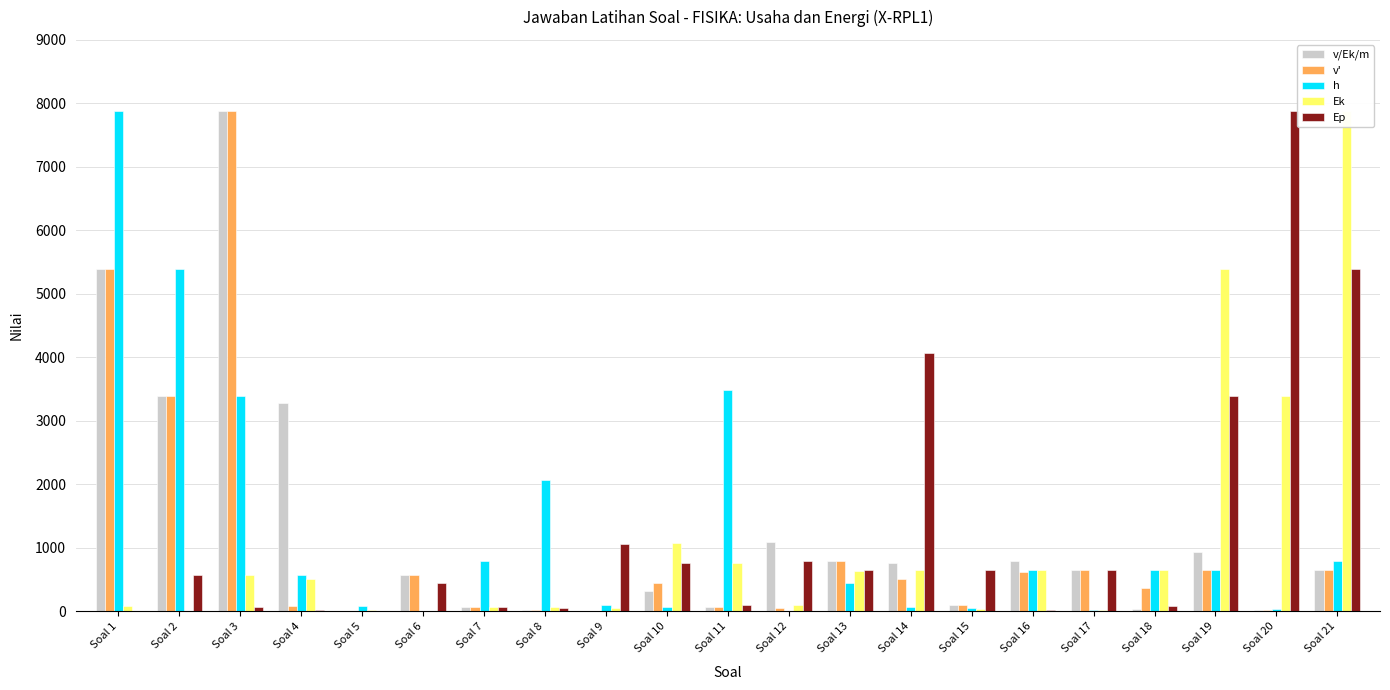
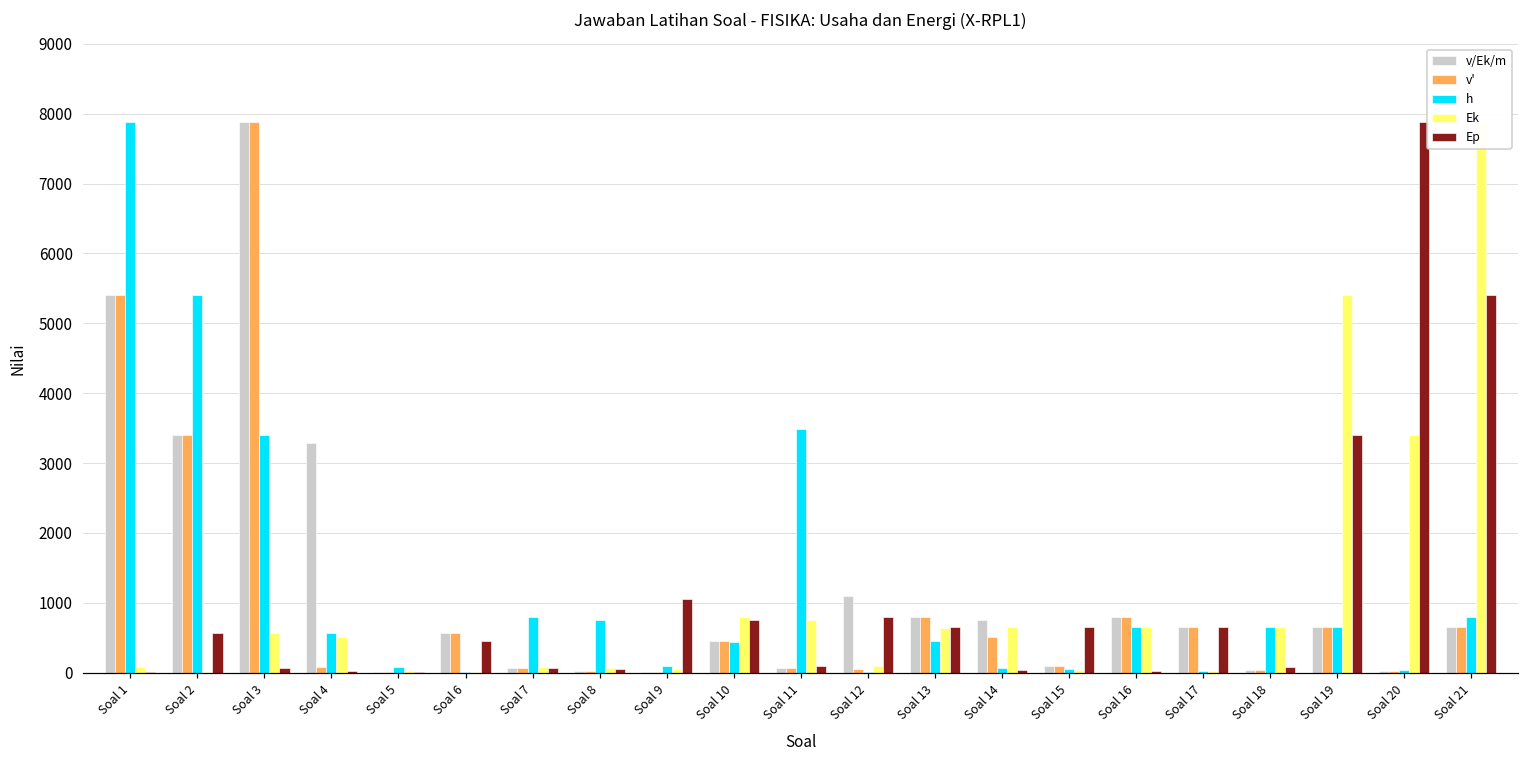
  {
    "v/Ek/m": {
      "Soal 1": 5400,
      "Soal 2": 3400,
      "Soal 3": 7900,
      "Soal 4": 3300,
      "Soal 6": 600,
      "Soal 7": 100,
-     "Soal 10": 300,
+     "Soal 10": 500,
      "Soal 11": 100,
      "Soal 12": 1100,
      "Soal 13": 800,
      "Soal 14": 800,
      "Soal 15": 100,
      "Soal 16": 800,
      "Soal 17": 700,
-     "Soal 19": 900,
+     "Soal 19": 700,
      "Soal 21": 700
    },
    "v'": {
      "Soal 1": 5400,
      "Soal 2": 3400,
      "Soal 3": 7900,
      "Soal 4": 100,
      "Soal 6": 600,
      "Soal 7": 100,
      "Soal 10": 500,
      "Soal 11": 100,
      "Soal 12": 100,
      "Soal 13": 800,
      "Soal 14": 500,
      "Soal 15": 100,
-     "Soal 16": 600,
+     "Soal 16": 800,
      "Soal 17": 700,
-     "Soal 18": 400,
+     "Soal 18": 0,
      "Soal 19": 700,
      "Soal 21": 700
    },
    "h": {
      "Soal 1": 7900,
      "Soal 2": 5400,
      "Soal 3": 3400,
      "Soal 4": 600,
      "Soal 5": 100,
      "Soal 7": 800,
-     "Soal 8": 2100,
+     "Soal 8": 800,
      "Soal 9": 100,
-     "Soal 10": 100,
+     "Soal 10": 400,
      "Soal 11": 3500,
      "Soal 13": 500,
      "Soal 14": 100,
      "Soal 15": 100,
      "Soal 16": 700,
      "Soal 18": 700,
      "Soal 19": 700,
      "Soal 21": 800
    },
    "Ek": {
      "Soal 1": 100,
      "Soal 3": 600,
      "Soal 4": 500,
      "Soal 7": 100,
      "Soal 8": 100,
      "Soal 9": 100,
-     "Soal 10": 1100,
+     "Soal 10": 800,
      "Soal 11": 800,
      "Soal 12": 100,
      "Soal 13": 600,
      "Soal 14": 700,
      "Soal 16": 700,
      "Soal 18": 700,
      "Soal 19": 5400,
      "Soal 20": 3400
    },
    "Ep": {
      "Soal 2": 600,
      "Soal 3": 100,
      "Soal 6": 500,
      "Soal 7": 100,
      "Soal 8": 100,
      "Soal 9": 1100,
      "Soal 10": 800,
      "Soal 11": 100,
      "Soal 12": 800,
      "Soal 13": 700,
-     "Soal 14": 4100,
+     "Soal 14": 0,
      "Soal 15": 700,
      "Soal 17": 700,
      "Soal 18": 100,
      "Soal 19": 3400,
      "Soal 20": 7900,
      "Soal 21": 5400
    }
  }
